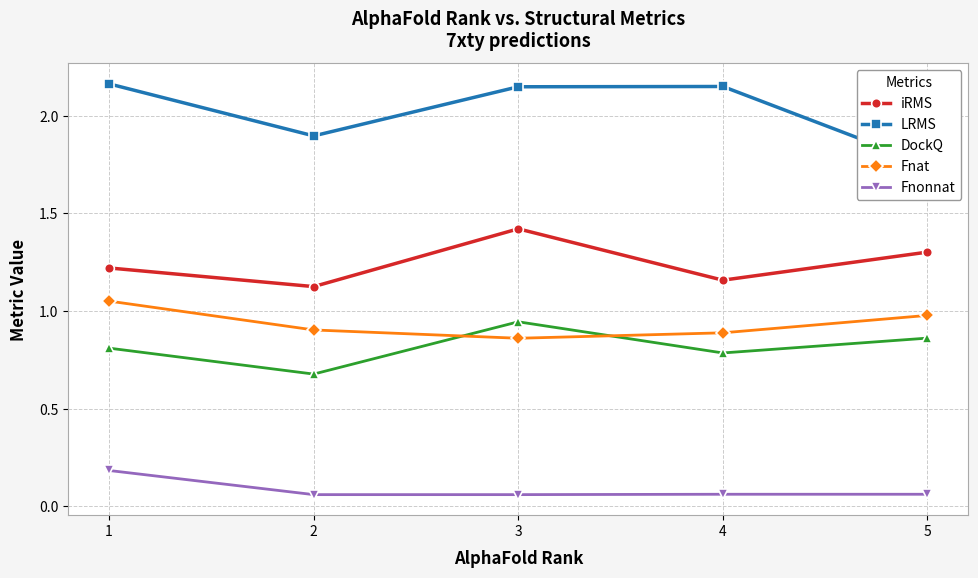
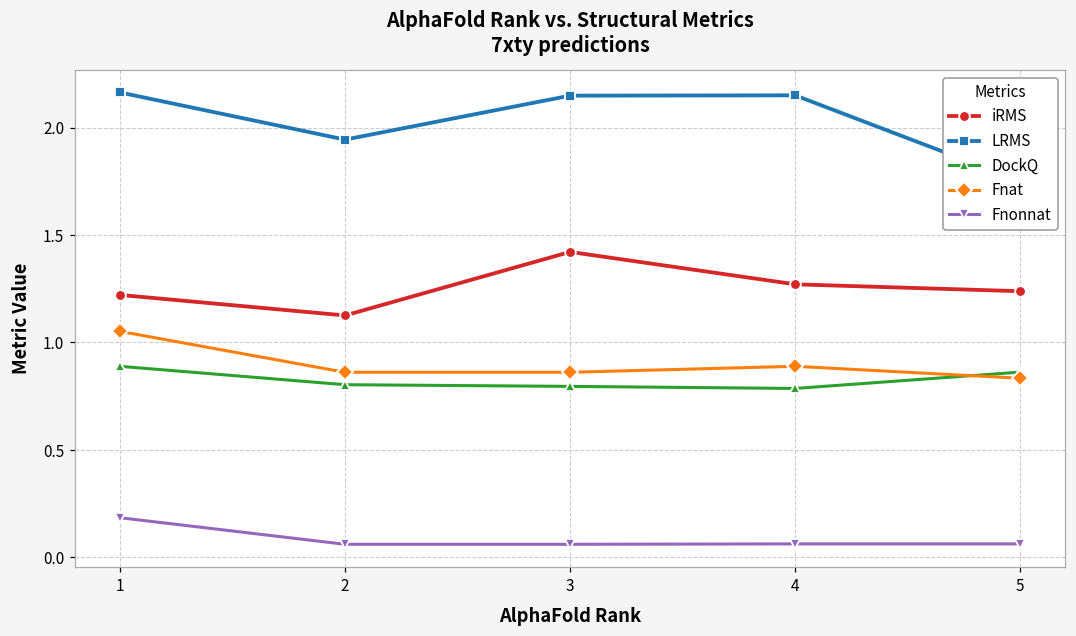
  {
    "iRMS": {
      "1": 1.22,
      "2": 1.13,
      "3": 1.42,
-     "4": 1.16,
-     "5": 1.30
+     "4": 1.27,
+     "5": 1.24
    },
    "LRMS": {
      "1": 2.16,
-     "2": 1.90,
+     "2": 1.94,
      "3": 2.15,
      "4": 2.15
    },
    "DockQ": {
-     "1": 0.81,
-     "2": 0.68,
-     "3": 0.95,
+     "1": 0.89,
+     "2": 0.80,
+     "3": 0.80,
      "4": 0.79,
      "5": 0.86
    },
    "Fnat": {
      "1": 1.05,
-     "2": 0.90,
+     "2": 0.86,
      "3": 0.86,
      "4": 0.89,
-     "5": 0.98
+     "5": 0.83
    },
    "Fnonnat": {
      "1": 0.18,
      "2": 0.06,
      "3": 0.06,
      "4": 0.06,
      "5": 0.06
    }
  }
